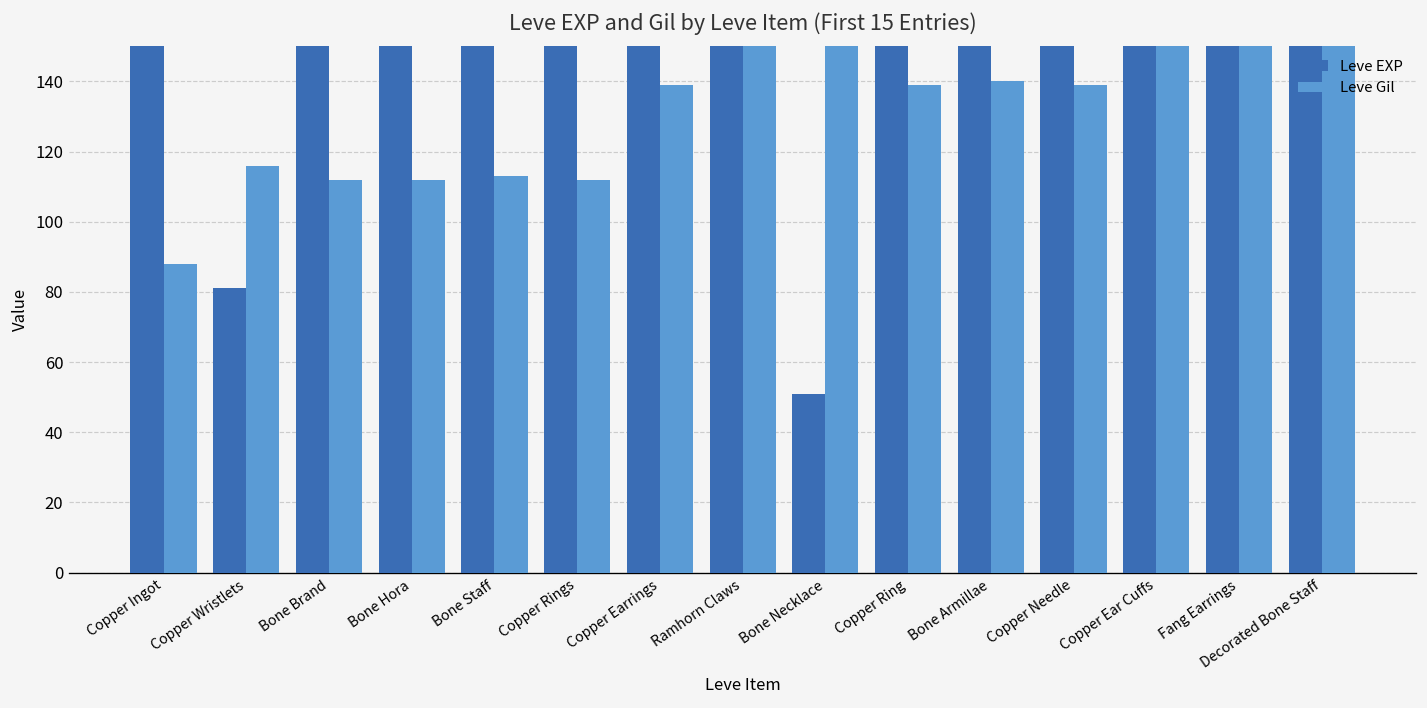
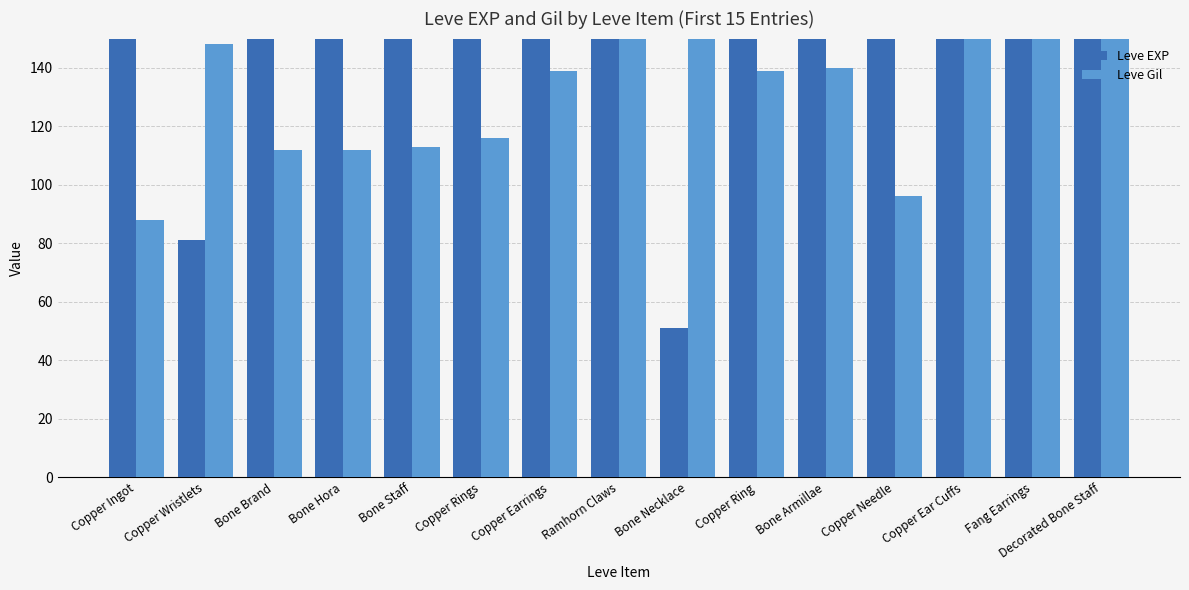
  {
    "Leve EXP": {
      "Copper Wristlets": 81,
      "Bone Necklace": 51
    },
    "Leve Gil": {
      "Copper Ingot": 88,
-     "Copper Wristlets": 116,
+     "Copper Wristlets": 148,
      "Bone Brand": 112,
      "Bone Hora": 112,
      "Bone Staff": 113,
-     "Copper Rings": 112,
+     "Copper Rings": 116,
      "Copper Earrings": 139,
      "Copper Ring": 139,
      "Bone Armillae": 140,
-     "Copper Needle": 139
+     "Copper Needle": 96
    }
  }
